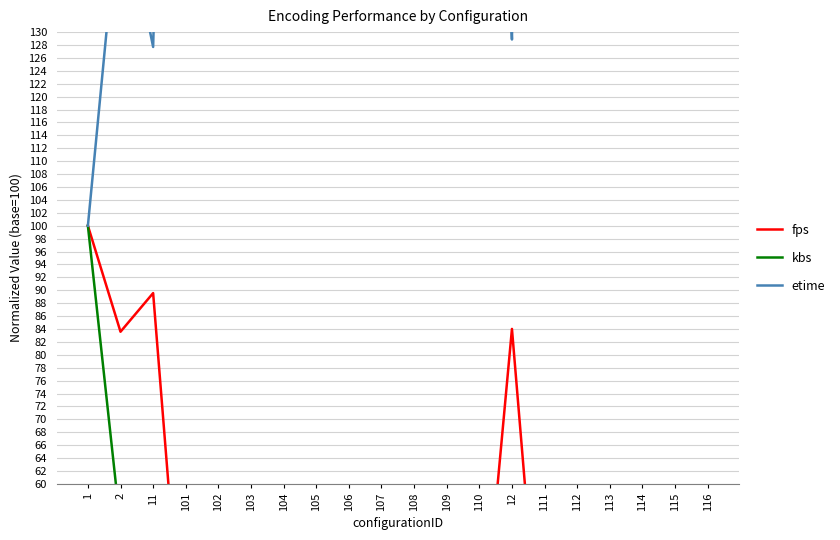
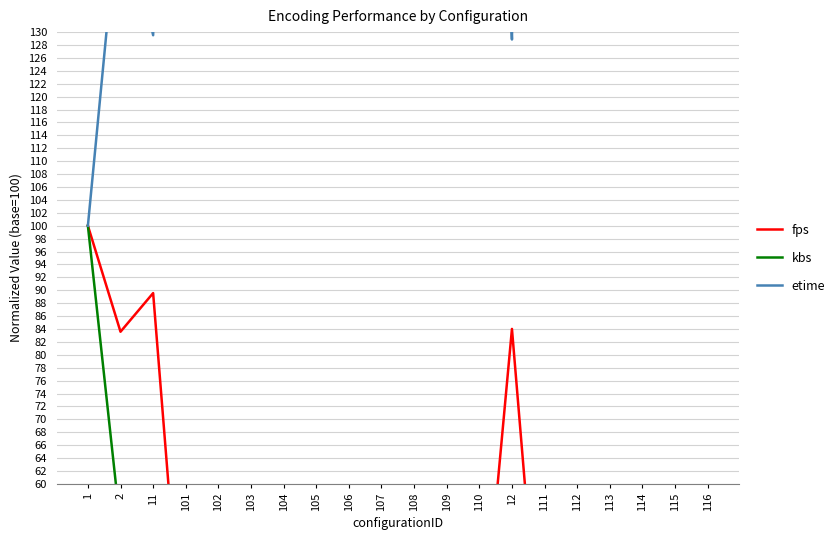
  {
    "fps": {
      "2": 84,
      "11": 90,
      "12": 84
    },
    "etime": {
-     "11": 128,
+     "11": 130,
      "12": 129
    }
  }
